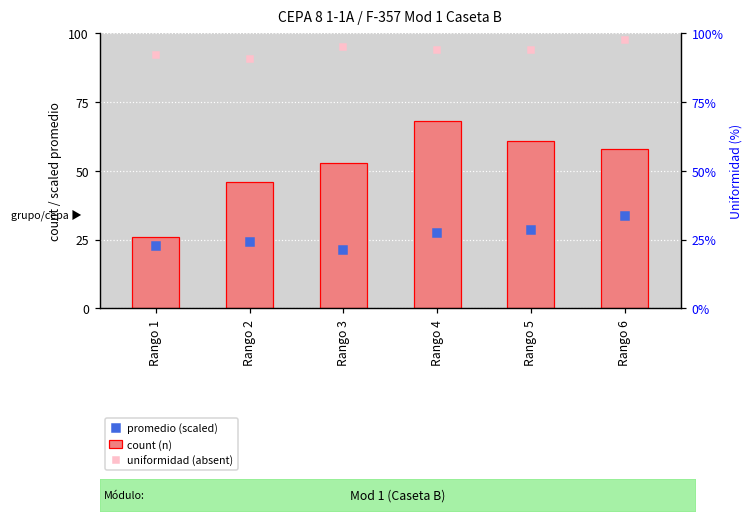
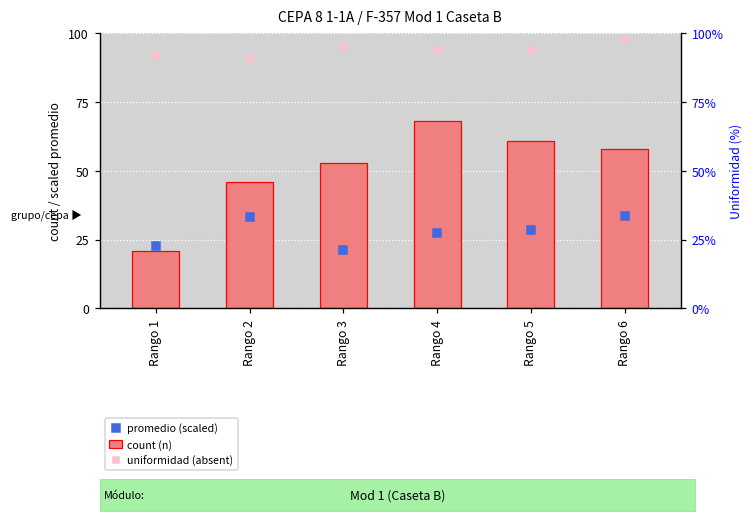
  {
    "promedio (scaled)": {
      "Rango 1": "23",
-     "Rango 2": "24",
+     "Rango 2": "33",
      "Rango 3": "21",
      "Rango 4": "28",
      "Rango 5": "29",
      "Rango 6": "34"
    },
    "count (n)": {
-     "Rango 1": "26",
+     "Rango 1": "21",
      "Rango 2": "46",
      "Rango 3": "53",
      "Rango 4": "68",
      "Rango 5": "61",
      "Rango 6": "58"
    },
    "uniformidad (absent)": {
      "Rango 1": "92%",
      "Rango 2": "91%",
      "Rango 3": "95%",
      "Rango 4": "94%",
      "Rango 5": "94%",
      "Rango 6": "98%"
    }
  }
